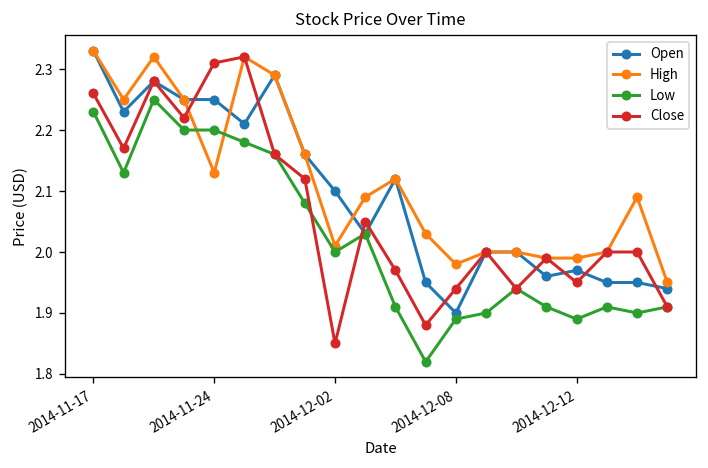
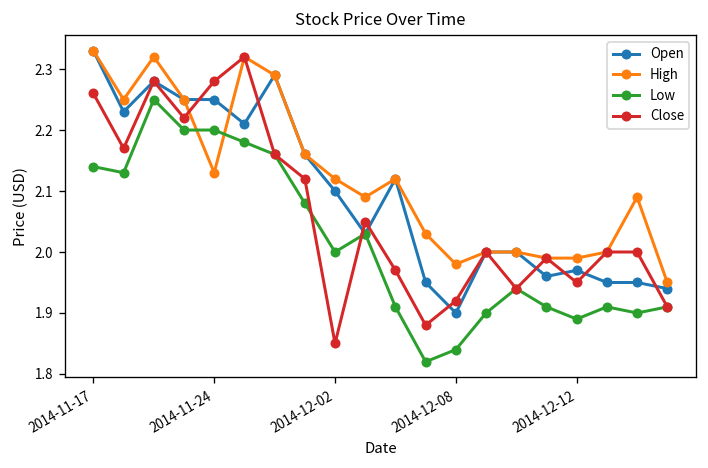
  {
    "Open": {
      "2014-11-24": 2.25,
      "2014-12-02": 2.10,
      "2014-12-08": 1.90,
      "2014-12-12": 1.97
    },
    "High": {
      "2014-11-24": 2.13,
-     "2014-12-02": 2.01,
+     "2014-12-02": 2.12,
      "2014-12-08": 1.98,
      "2014-12-12": 1.99
    },
    "Low": {
-     "2014-11-17": 2.23,
+     "2014-11-17": 2.14,
      "2014-11-24": 2.20,
      "2014-12-02": 2.00,
-     "2014-12-08": 1.89,
+     "2014-12-08": 1.84,
      "2014-12-12": 1.89
    },
    "Close": {
      "2014-11-17": 2.26,
-     "2014-11-24": 2.31,
+     "2014-11-24": 2.28,
      "2014-12-02": 1.85,
-     "2014-12-08": 1.94,
+     "2014-12-08": 1.92,
      "2014-12-12": 1.95
    }
  }
